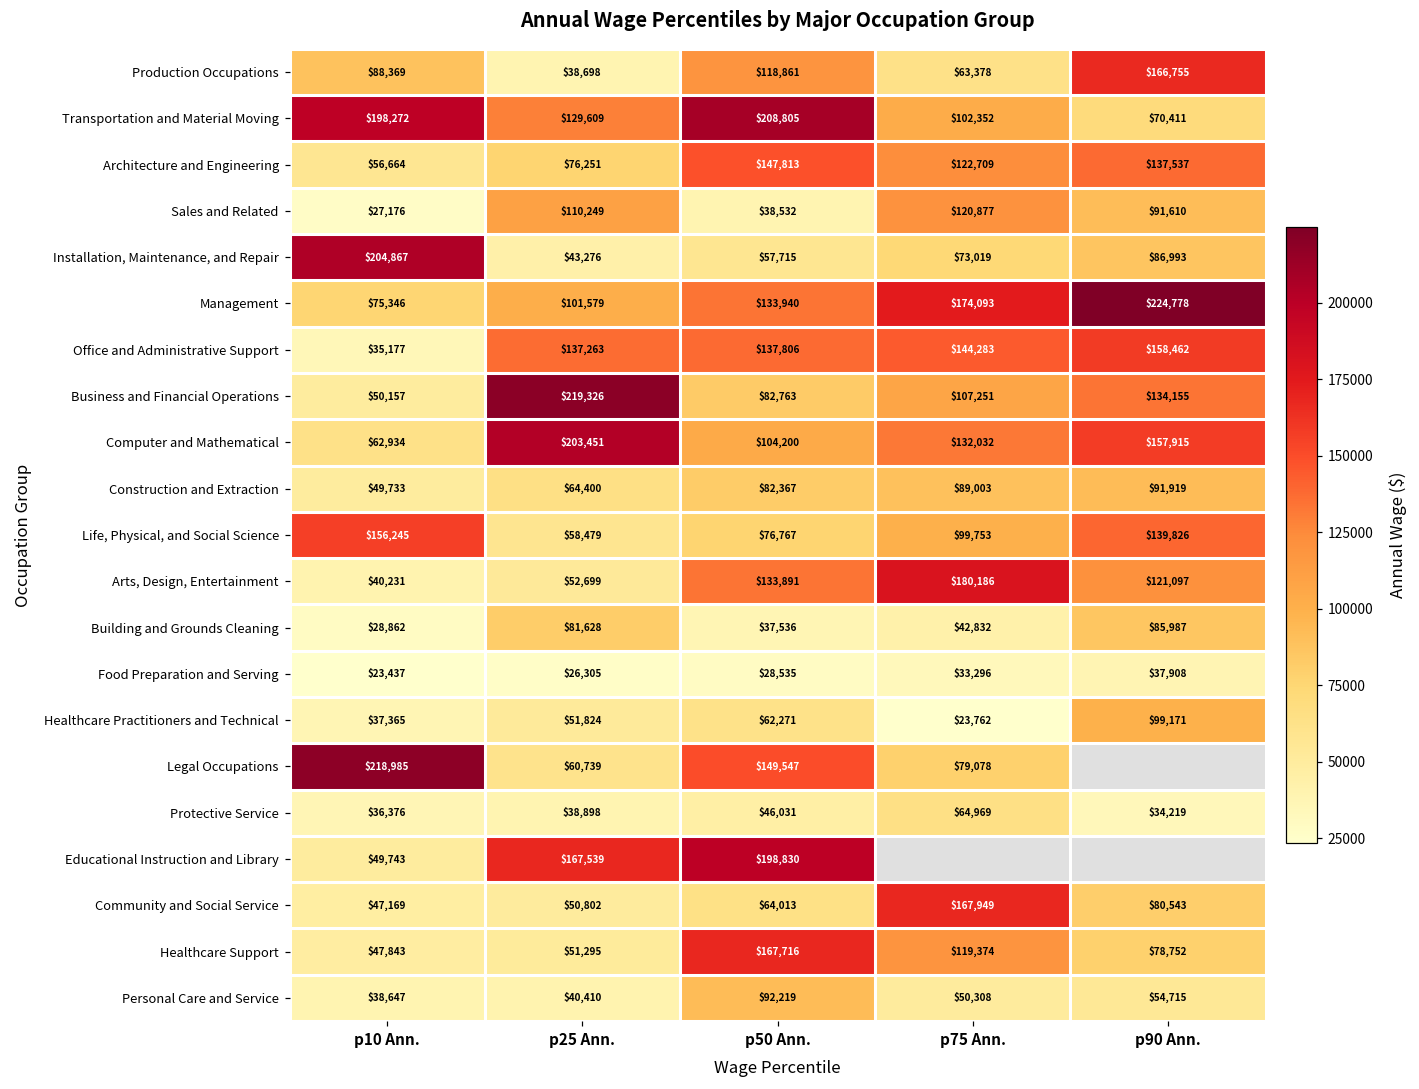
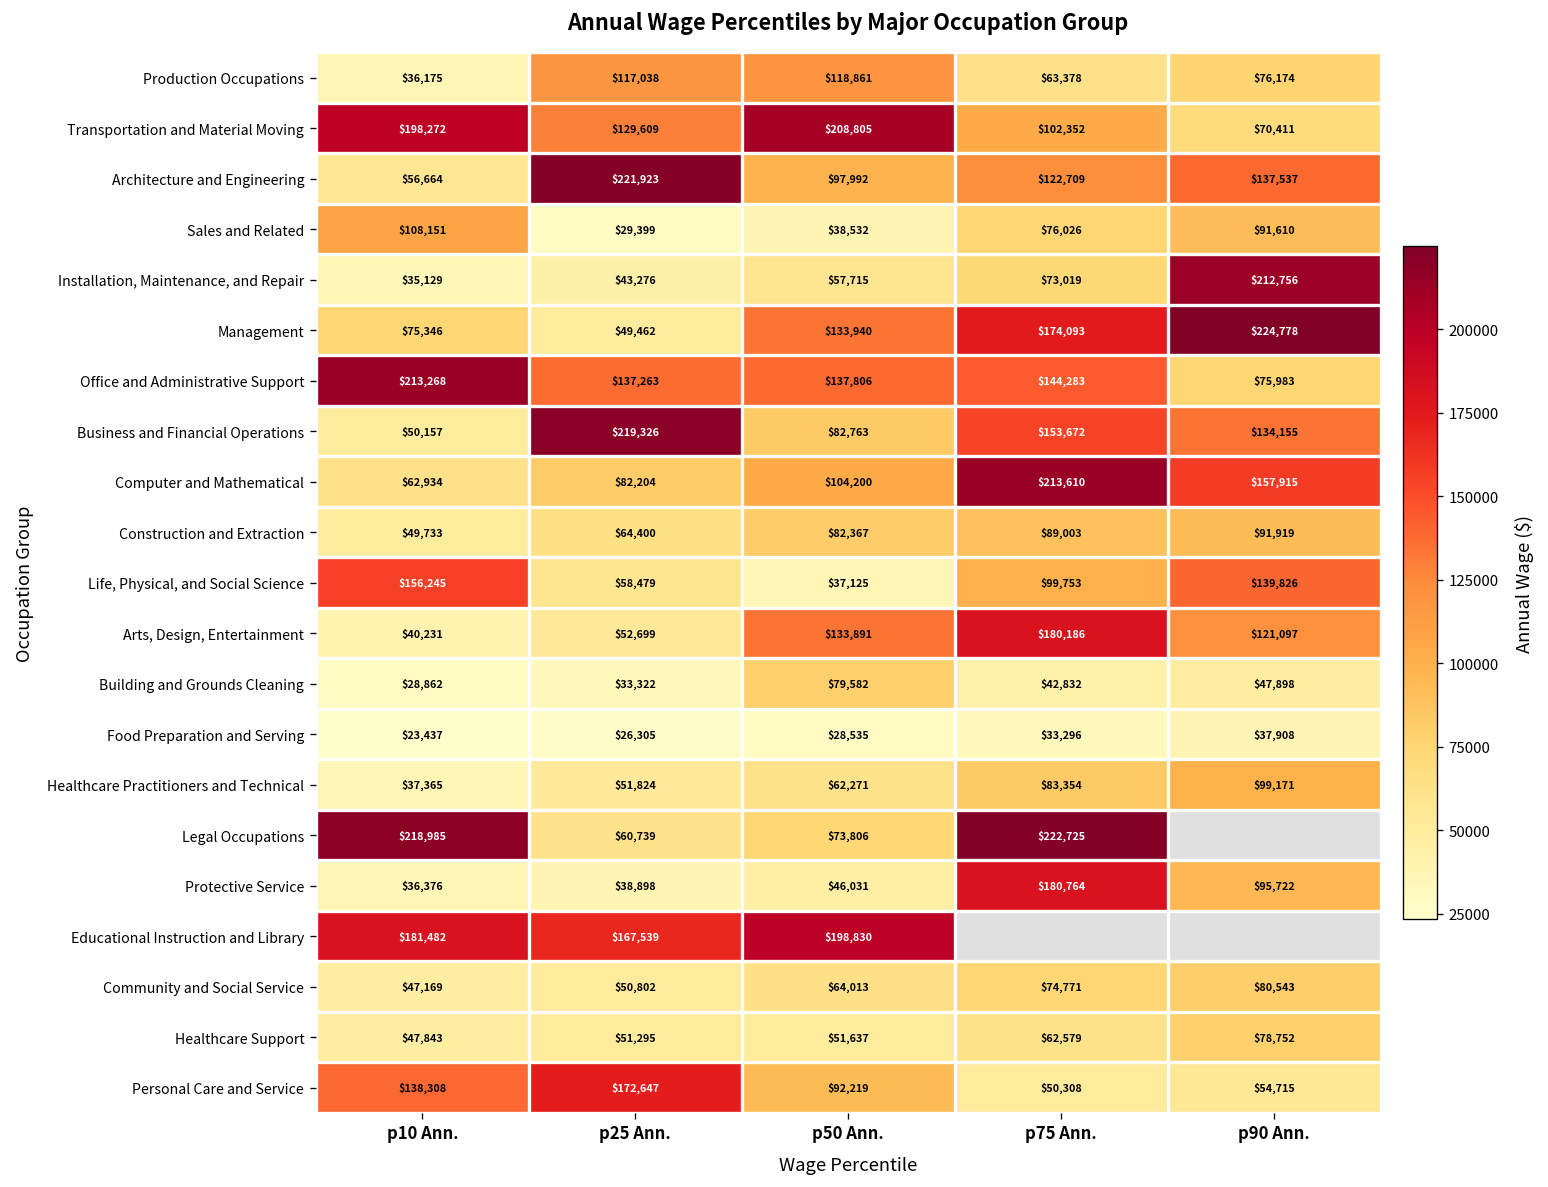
  {
    "Production Occupations": {
-     "p10 Ann.": "$88,369",
-     "p25 Ann.": "$38,698",
+     "p10 Ann.": "$36,175",
+     "p25 Ann.": "$117,038",
      "p50 Ann.": "$118,861",
      "p75 Ann.": "$63,378",
-     "p90 Ann.": "$166,755"
+     "p90 Ann.": "$76,174"
    },
    "Transportation and Material Moving": {
      "p10 Ann.": "$198,272",
      "p25 Ann.": "$129,609",
      "p50 Ann.": "$208,805",
      "p75 Ann.": "$102,352",
      "p90 Ann.": "$70,411"
    },
    "Architecture and Engineering": {
      "p10 Ann.": "$56,664",
-     "p25 Ann.": "$76,251",
-     "p50 Ann.": "$147,813",
+     "p25 Ann.": "$221,923",
+     "p50 Ann.": "$97,992",
      "p75 Ann.": "$122,709",
      "p90 Ann.": "$137,537"
    },
    "Sales and Related": {
-     "p10 Ann.": "$27,176",
-     "p25 Ann.": "$110,249",
+     "p10 Ann.": "$108,151",
+     "p25 Ann.": "$29,399",
      "p50 Ann.": "$38,532",
-     "p75 Ann.": "$120,877",
+     "p75 Ann.": "$76,026",
      "p90 Ann.": "$91,610"
    },
    "Installation, Maintenance, and Repair": {
-     "p10 Ann.": "$204,867",
+     "p10 Ann.": "$35,129",
      "p25 Ann.": "$43,276",
      "p50 Ann.": "$57,715",
      "p75 Ann.": "$73,019",
-     "p90 Ann.": "$86,993"
+     "p90 Ann.": "$212,756"
    },
    "Management": {
      "p10 Ann.": "$75,346",
-     "p25 Ann.": "$101,579",
+     "p25 Ann.": "$49,462",
      "p50 Ann.": "$133,940",
      "p75 Ann.": "$174,093",
      "p90 Ann.": "$224,778"
    },
    "Office and Administrative Support": {
-     "p10 Ann.": "$35,177",
+     "p10 Ann.": "$213,268",
      "p25 Ann.": "$137,263",
      "p50 Ann.": "$137,806",
      "p75 Ann.": "$144,283",
-     "p90 Ann.": "$158,462"
+     "p90 Ann.": "$75,983"
    },
    "Business and Financial Operations": {
      "p10 Ann.": "$50,157",
      "p25 Ann.": "$219,326",
      "p50 Ann.": "$82,763",
-     "p75 Ann.": "$107,251",
+     "p75 Ann.": "$153,672",
      "p90 Ann.": "$134,155"
    },
    "Computer and Mathematical": {
      "p10 Ann.": "$62,934",
-     "p25 Ann.": "$203,451",
+     "p25 Ann.": "$82,204",
      "p50 Ann.": "$104,200",
-     "p75 Ann.": "$132,032",
+     "p75 Ann.": "$213,610",
      "p90 Ann.": "$157,915"
    },
    "Construction and Extraction": {
      "p10 Ann.": "$49,733",
      "p25 Ann.": "$64,400",
      "p50 Ann.": "$82,367",
      "p75 Ann.": "$89,003",
      "p90 Ann.": "$91,919"
    },
    "Life, Physical, and Social Science": {
      "p10 Ann.": "$156,245",
      "p25 Ann.": "$58,479",
-     "p50 Ann.": "$76,767",
+     "p50 Ann.": "$37,125",
      "p75 Ann.": "$99,753",
      "p90 Ann.": "$139,826"
    },
    "Arts, Design, Entertainment": {
      "p10 Ann.": "$40,231",
      "p25 Ann.": "$52,699",
      "p50 Ann.": "$133,891",
      "p75 Ann.": "$180,186",
      "p90 Ann.": "$121,097"
    },
    "Building and Grounds Cleaning": {
      "p10 Ann.": "$28,862",
-     "p25 Ann.": "$81,628",
-     "p50 Ann.": "$37,536",
+     "p25 Ann.": "$33,322",
+     "p50 Ann.": "$79,582",
      "p75 Ann.": "$42,832",
-     "p90 Ann.": "$85,987"
+     "p90 Ann.": "$47,898"
    },
    "Food Preparation and Serving": {
      "p10 Ann.": "$23,437",
      "p25 Ann.": "$26,305",
      "p50 Ann.": "$28,535",
      "p75 Ann.": "$33,296",
      "p90 Ann.": "$37,908"
    },
    "Healthcare Practitioners and Technical": {
      "p10 Ann.": "$37,365",
      "p25 Ann.": "$51,824",
      "p50 Ann.": "$62,271",
-     "p75 Ann.": "$23,762",
+     "p75 Ann.": "$83,354",
      "p90 Ann.": "$99,171"
    },
    "Legal Occupations": {
      "p10 Ann.": "$218,985",
      "p25 Ann.": "$60,739",
-     "p50 Ann.": "$149,547",
-     "p75 Ann.": "$79,078"
+     "p50 Ann.": "$73,806",
+     "p75 Ann.": "$222,725"
    },
    "Protective Service": {
      "p10 Ann.": "$36,376",
      "p25 Ann.": "$38,898",
      "p50 Ann.": "$46,031",
-     "p75 Ann.": "$64,969",
-     "p90 Ann.": "$34,219"
+     "p75 Ann.": "$180,764",
+     "p90 Ann.": "$95,722"
    },
    "Educational Instruction and Library": {
-     "p10 Ann.": "$49,743",
+     "p10 Ann.": "$181,482",
      "p25 Ann.": "$167,539",
      "p50 Ann.": "$198,830"
    },
    "Community and Social Service": {
      "p10 Ann.": "$47,169",
      "p25 Ann.": "$50,802",
      "p50 Ann.": "$64,013",
-     "p75 Ann.": "$167,949",
+     "p75 Ann.": "$74,771",
      "p90 Ann.": "$80,543"
    },
    "Healthcare Support": {
      "p10 Ann.": "$47,843",
      "p25 Ann.": "$51,295",
-     "p50 Ann.": "$167,716",
-     "p75 Ann.": "$119,374",
+     "p50 Ann.": "$51,637",
+     "p75 Ann.": "$62,579",
      "p90 Ann.": "$78,752"
    },
    "Personal Care and Service": {
-     "p10 Ann.": "$38,647",
-     "p25 Ann.": "$40,410",
+     "p10 Ann.": "$138,308",
+     "p25 Ann.": "$172,647",
      "p50 Ann.": "$92,219",
      "p75 Ann.": "$50,308",
      "p90 Ann.": "$54,715"
    }
  }
